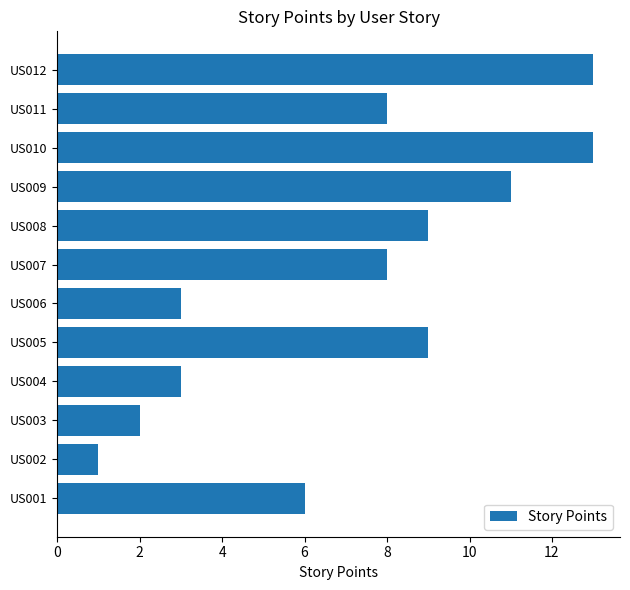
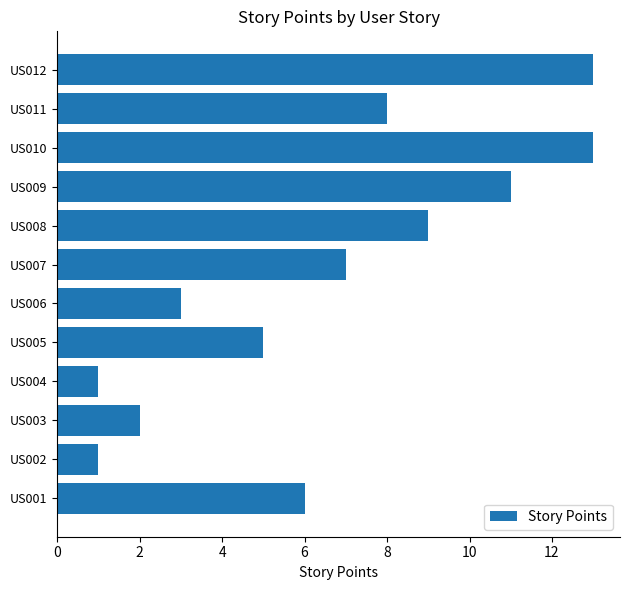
  {
    "US012": 13,
    "US011": 8,
    "US010": 13,
    "US009": 11,
    "US008": 9,
-   "US007": 8,
+   "US007": 7,
    "US006": 3,
-   "US005": 9,
-   "US004": 3,
+   "US005": 5,
+   "US004": 1,
    "US003": 2,
    "US002": 1,
    "US001": 6
  }
